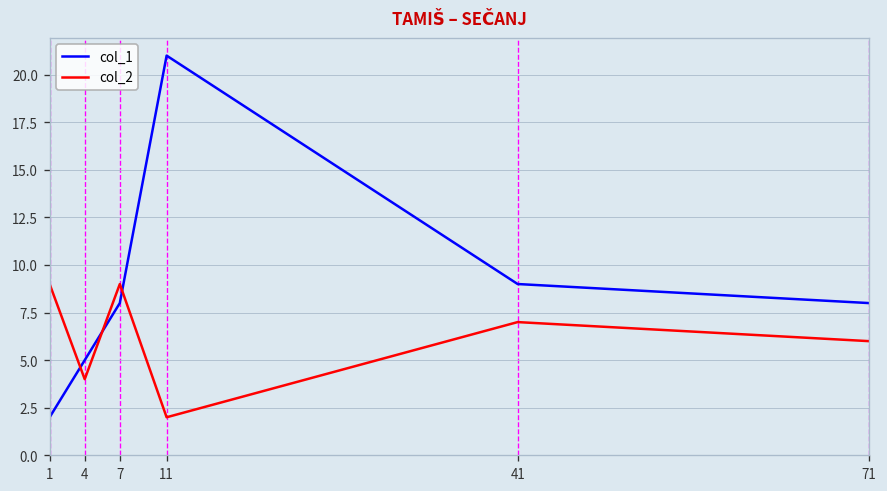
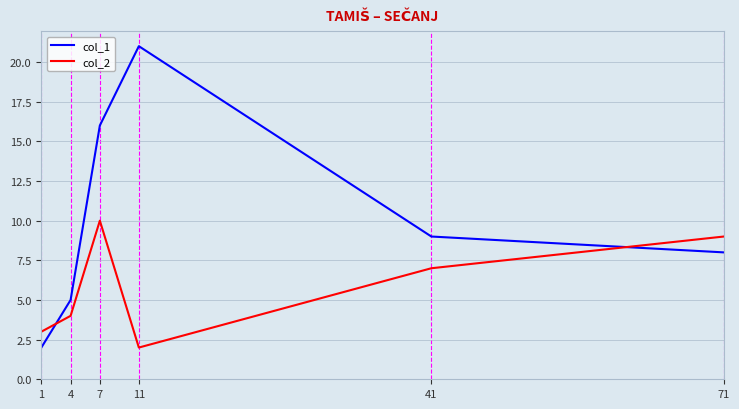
  {
    "col_1": {
      "1": 2,
      "4": 5,
-     "7": 8,
+     "7": 16,
      "11": 21,
      "41": 9,
      "71": 8
    },
    "col_2": {
-     "1": 9,
+     "1": 3,
      "4": 4,
-     "7": 9,
+     "7": 10,
      "11": 2,
      "41": 7,
-     "71": 6
+     "71": 9
    }
  }
